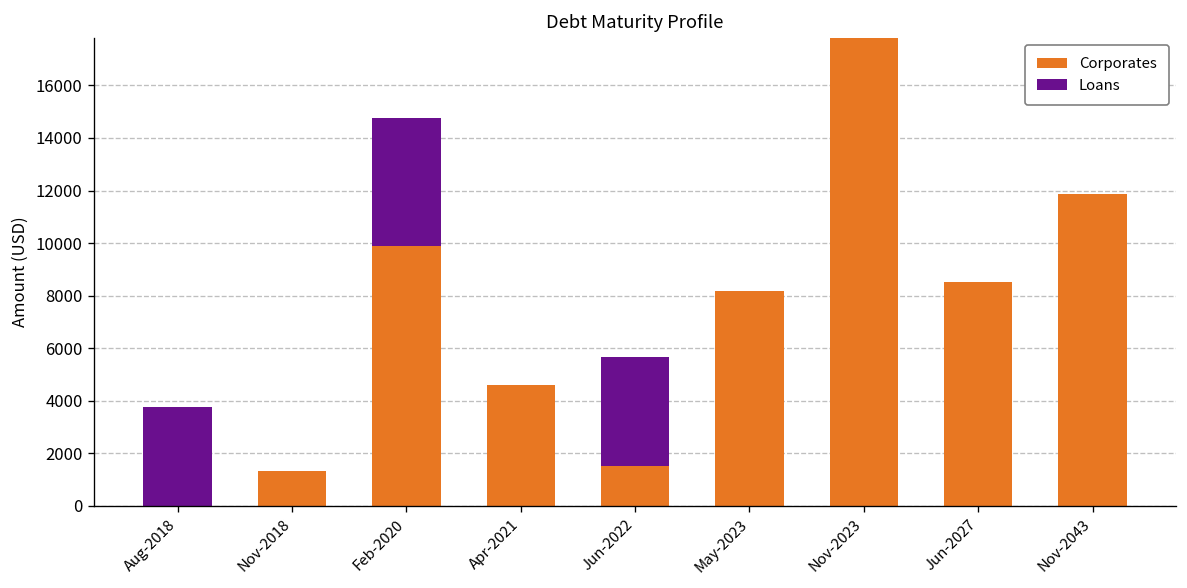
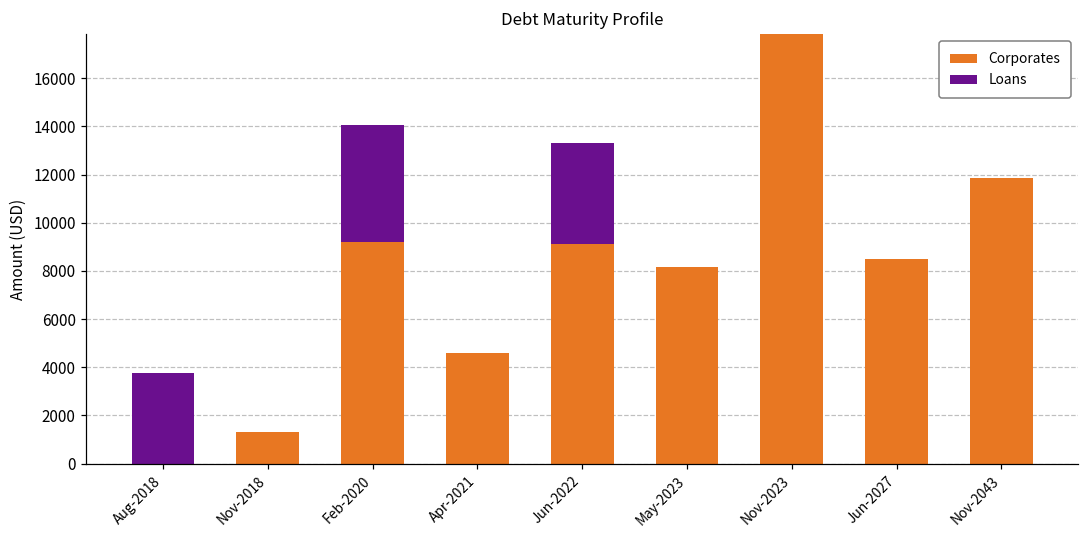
  {
    "Corporates": {
      "Aug-2018": 0,
      "Nov-2018": 1300,
-     "Feb-2020": 9900,
+     "Feb-2020": 9200,
      "Apr-2021": 4600,
-     "Jun-2022": 1500,
+     "Jun-2022": 9100,
      "May-2023": 8200,
      "Nov-2023": 17800,
      "Jun-2027": 8500,
      "Nov-2043": 11900
    },
    "Loans": {
      "Aug-2018": 3800,
      "Nov-2018": 0,
      "Feb-2020": 4800,
      "Apr-2021": 0,
      "Jun-2022": 4200,
      "May-2023": 0,
      "Nov-2023": 0,
      "Jun-2027": 0,
      "Nov-2043": 0
    }
  }
